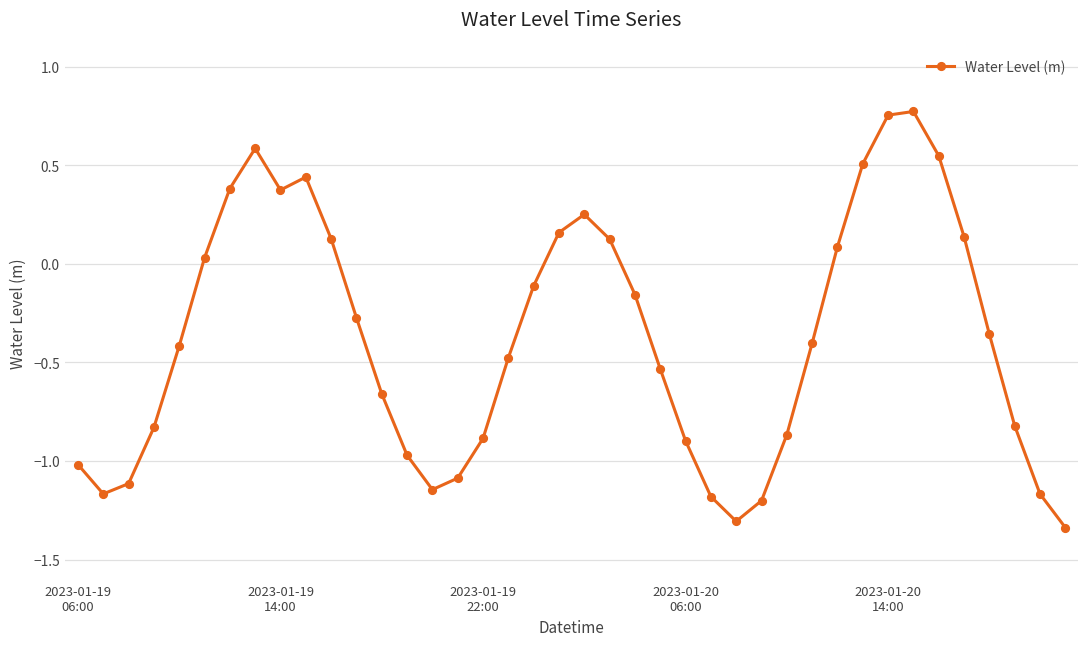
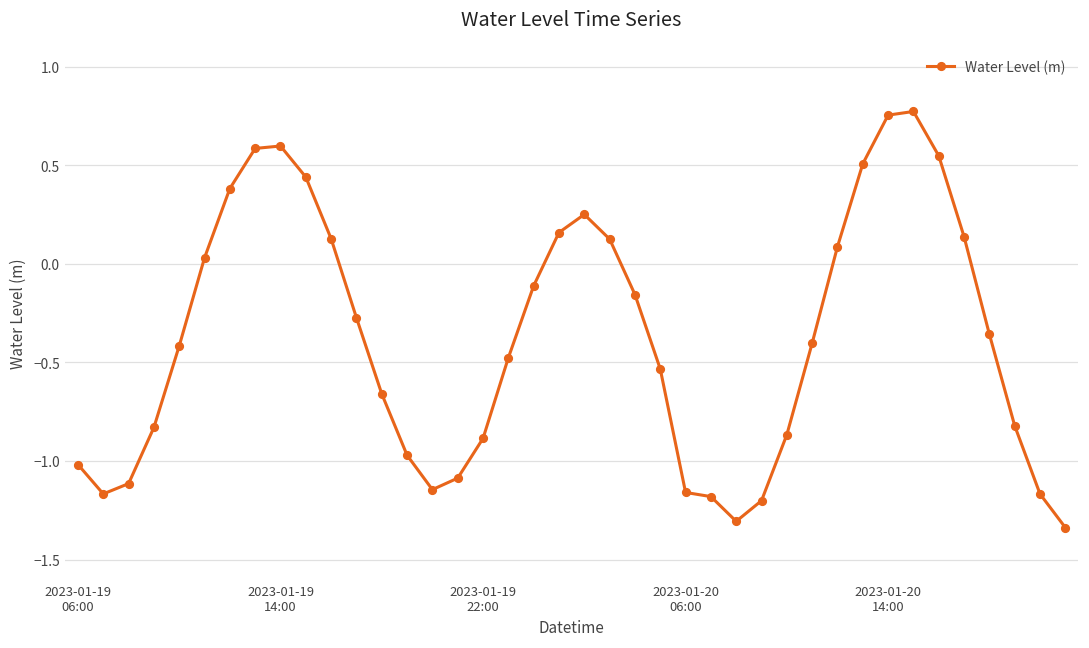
  {
    "2023-01-19 06:00": -1.02,
-   "2023-01-19 14:00": 0.37,
+   "2023-01-19 14:00": 0.60,
    "2023-01-19 22:00": -0.89,
-   "2023-01-20 06:00": -0.90,
+   "2023-01-20 06:00": -1.16,
    "2023-01-20 14:00": 0.75
  }
